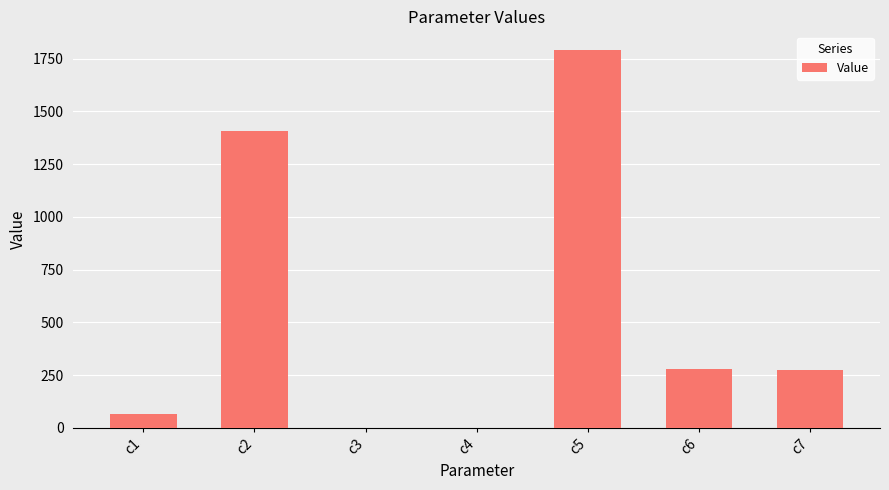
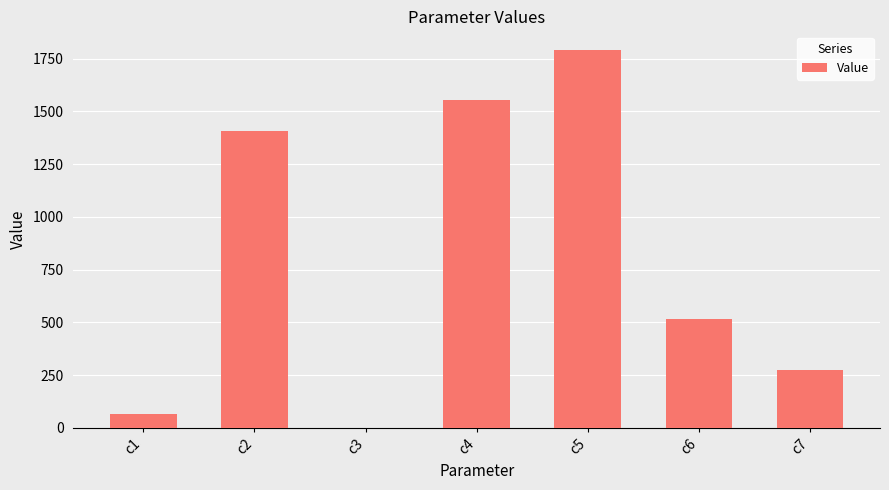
  {
    "c1": 70,
    "c2": 1410,
-   "c4": 0,
+   "c4": 1560,
    "c5": 1790,
-   "c6": 280,
+   "c6": 520,
    "c7": 280
  }
